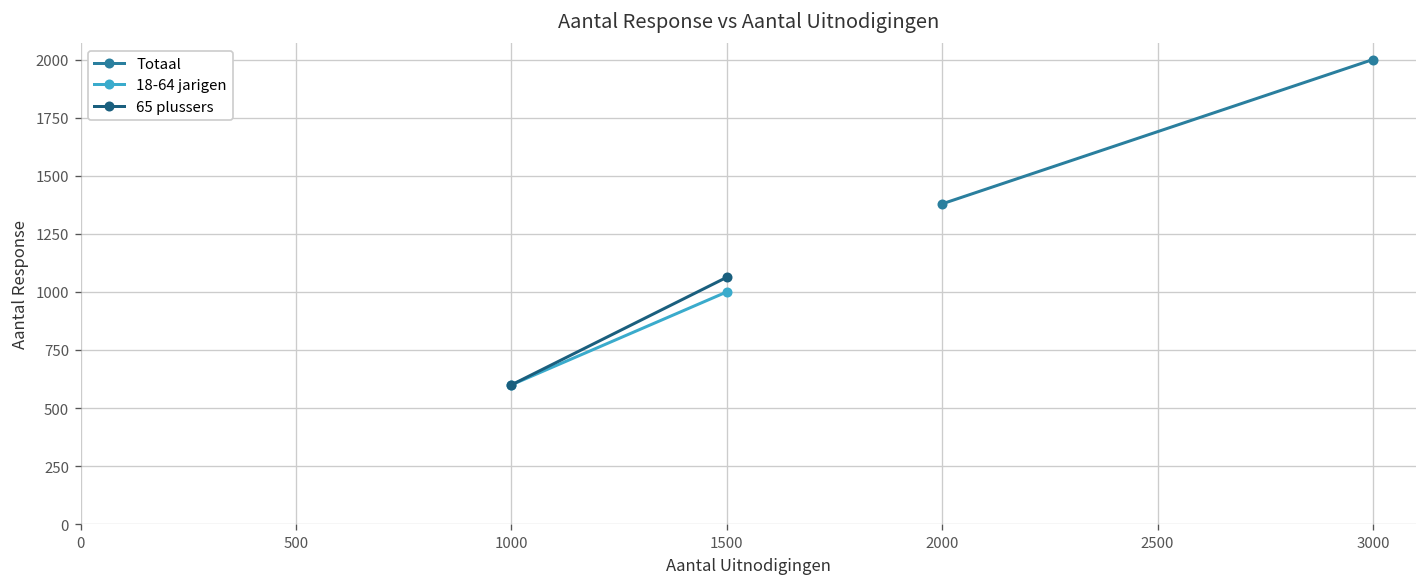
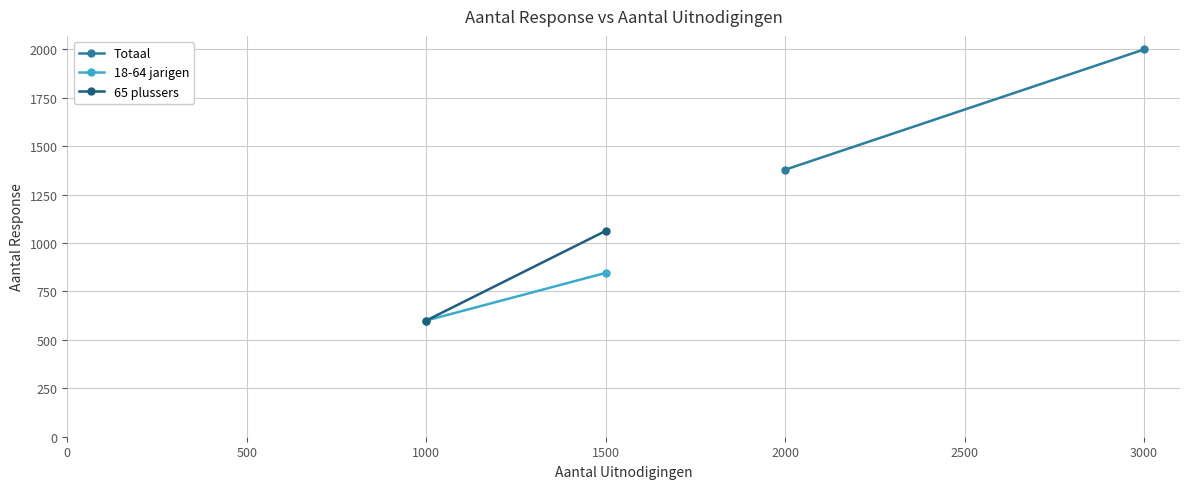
  {
    "18-64 jarigen": {
-     "1500": 1000
+     "1500": 850
    }
  }
